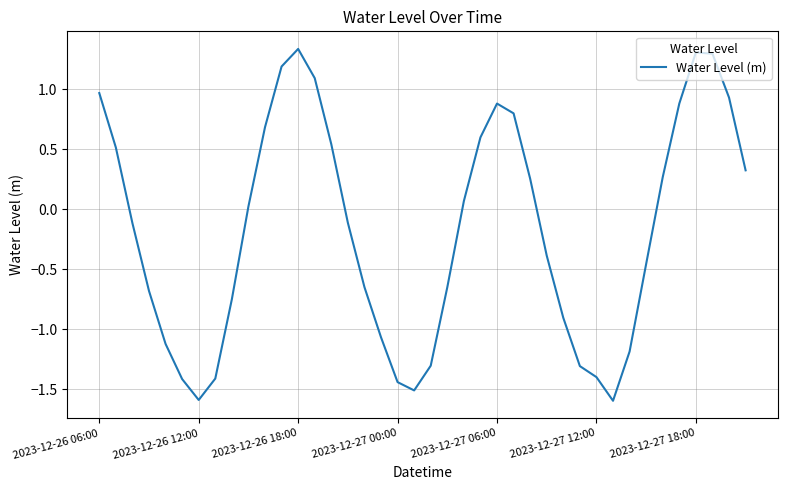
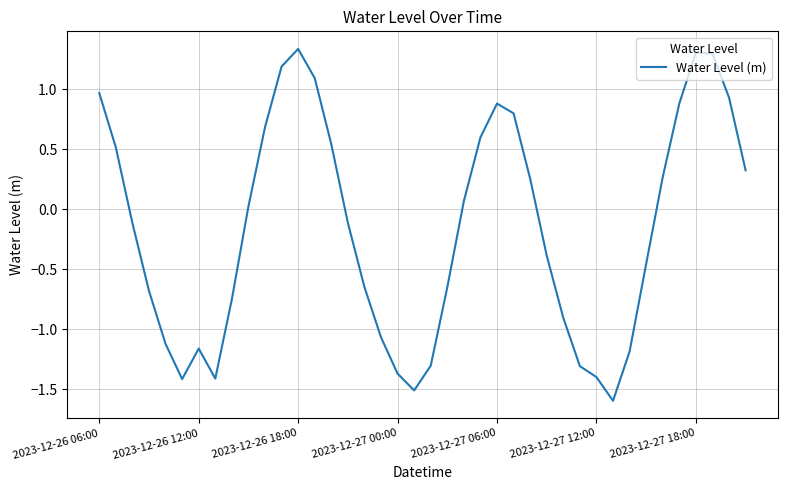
  {
    "2023-12-26 06:00": 0.97,
-   "2023-12-26 12:00": -1.59,
+   "2023-12-26 12:00": -1.16,
    "2023-12-26 18:00": 1.34,
-   "2023-12-27 00:00": -1.44,
+   "2023-12-27 00:00": -1.37,
    "2023-12-27 06:00": 0.88,
    "2023-12-27 12:00": -1.40
  }
